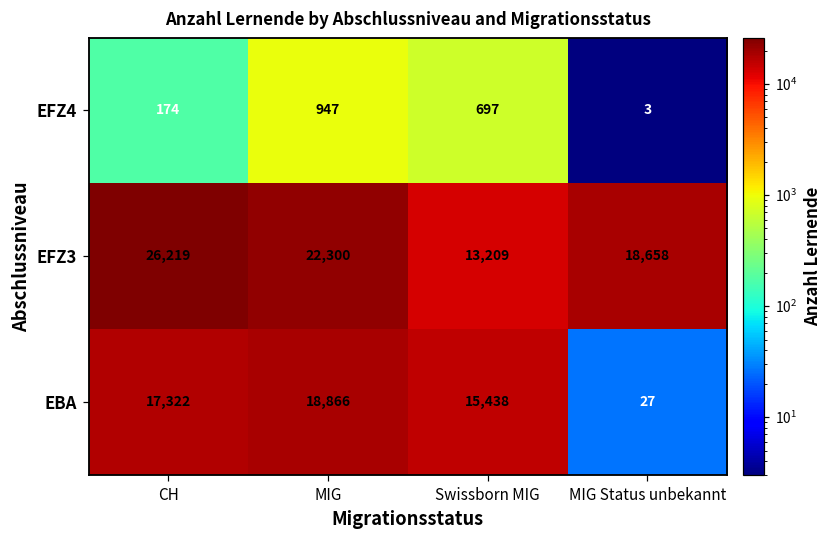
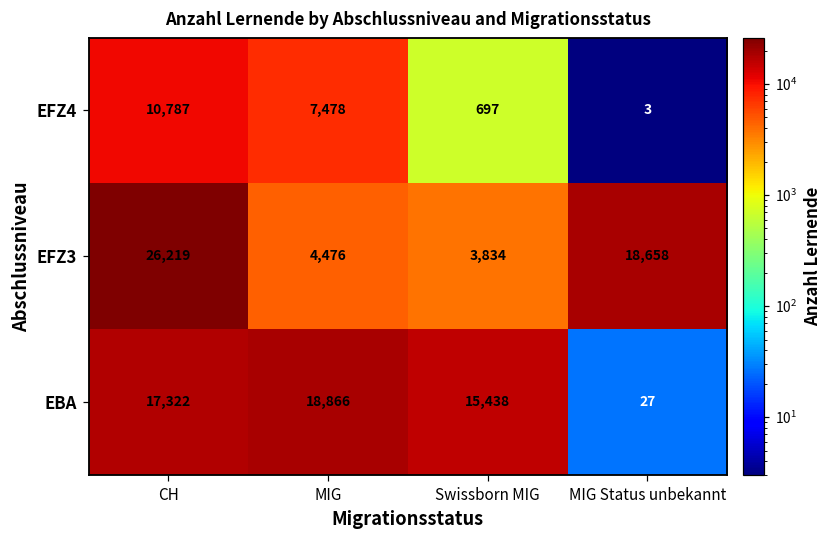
  {
    "EFZ4": {
-     "CH": "174",
-     "MIG": "947",
+     "CH": "10,787",
+     "MIG": "7,478",
      "Swissborn MIG": "697",
      "MIG Status unbekannt": "3"
    },
    "EFZ3": {
      "CH": "26,219",
-     "MIG": "22,300",
-     "Swissborn MIG": "13,209",
+     "MIG": "4,476",
+     "Swissborn MIG": "3,834",
      "MIG Status unbekannt": "18,658"
    },
    "EBA": {
      "CH": "17,322",
      "MIG": "18,866",
      "Swissborn MIG": "15,438",
      "MIG Status unbekannt": "27"
    }
  }
